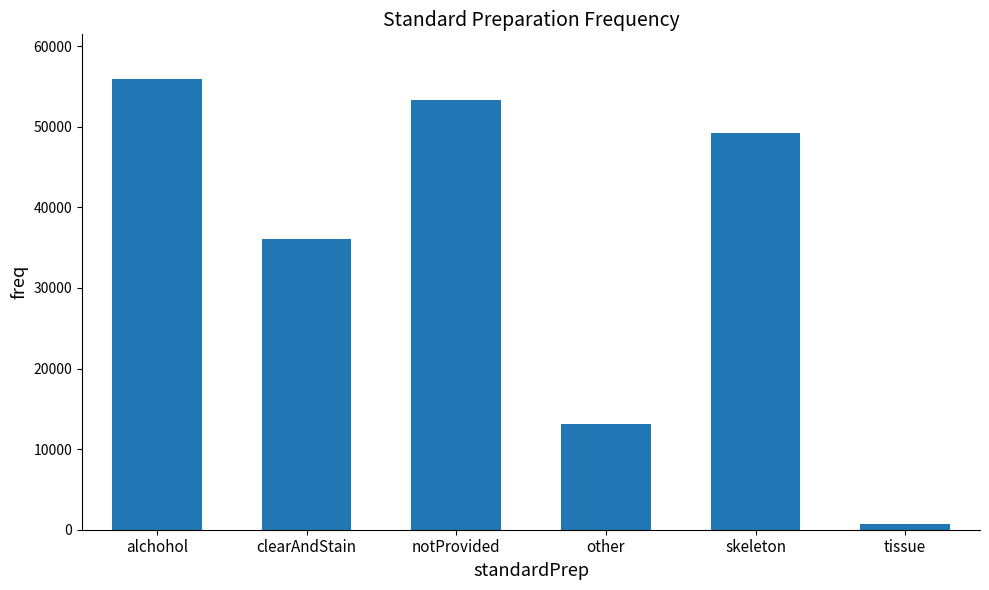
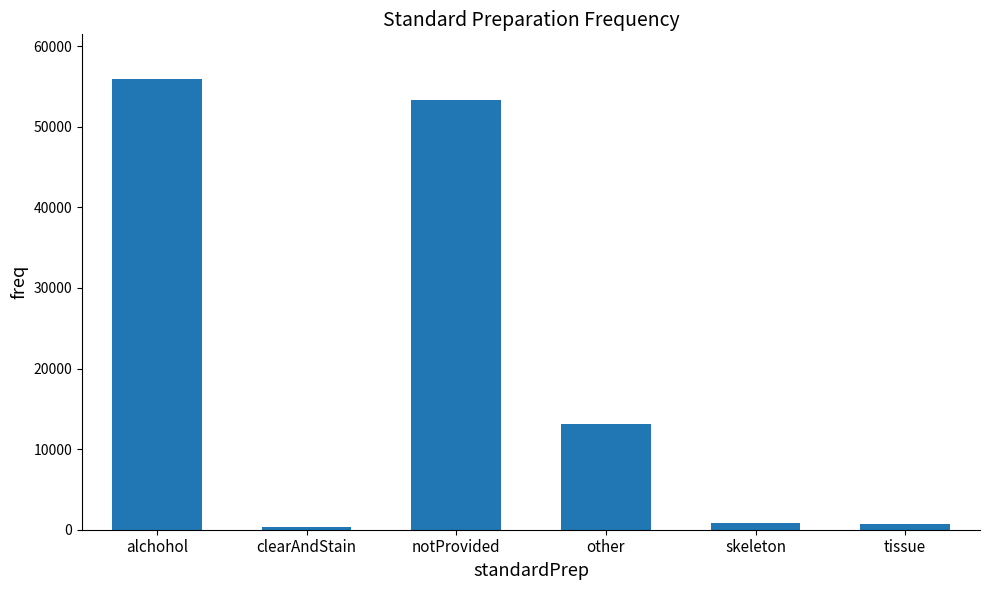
  {
    "alchohol": 56000,
-   "clearAndStain": 36000,
+   "clearAndStain": 0,
    "notProvided": 53000,
    "other": 13000,
-   "skeleton": 49000,
+   "skeleton": 1000,
    "tissue": 1000
  }
